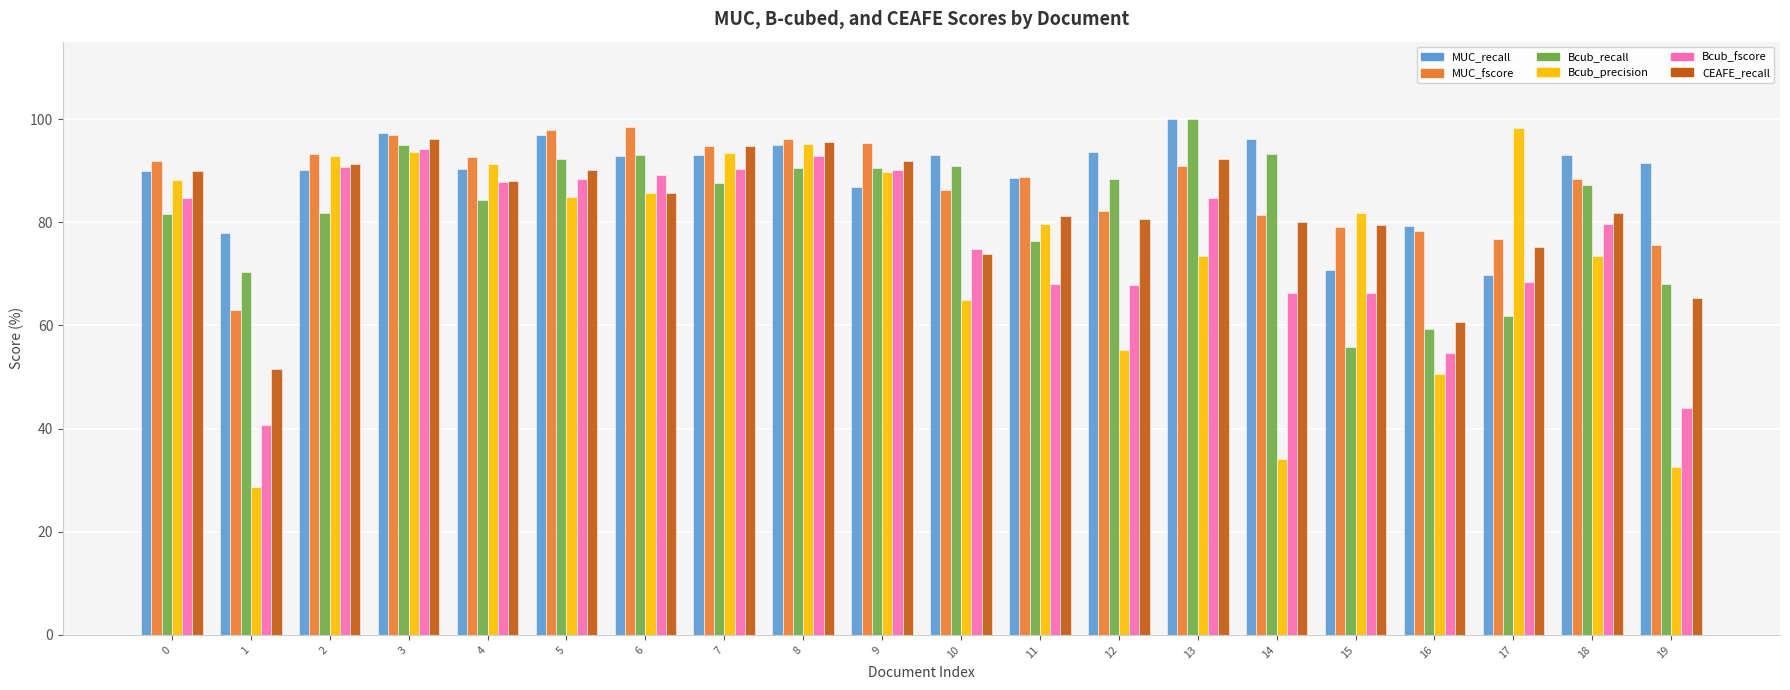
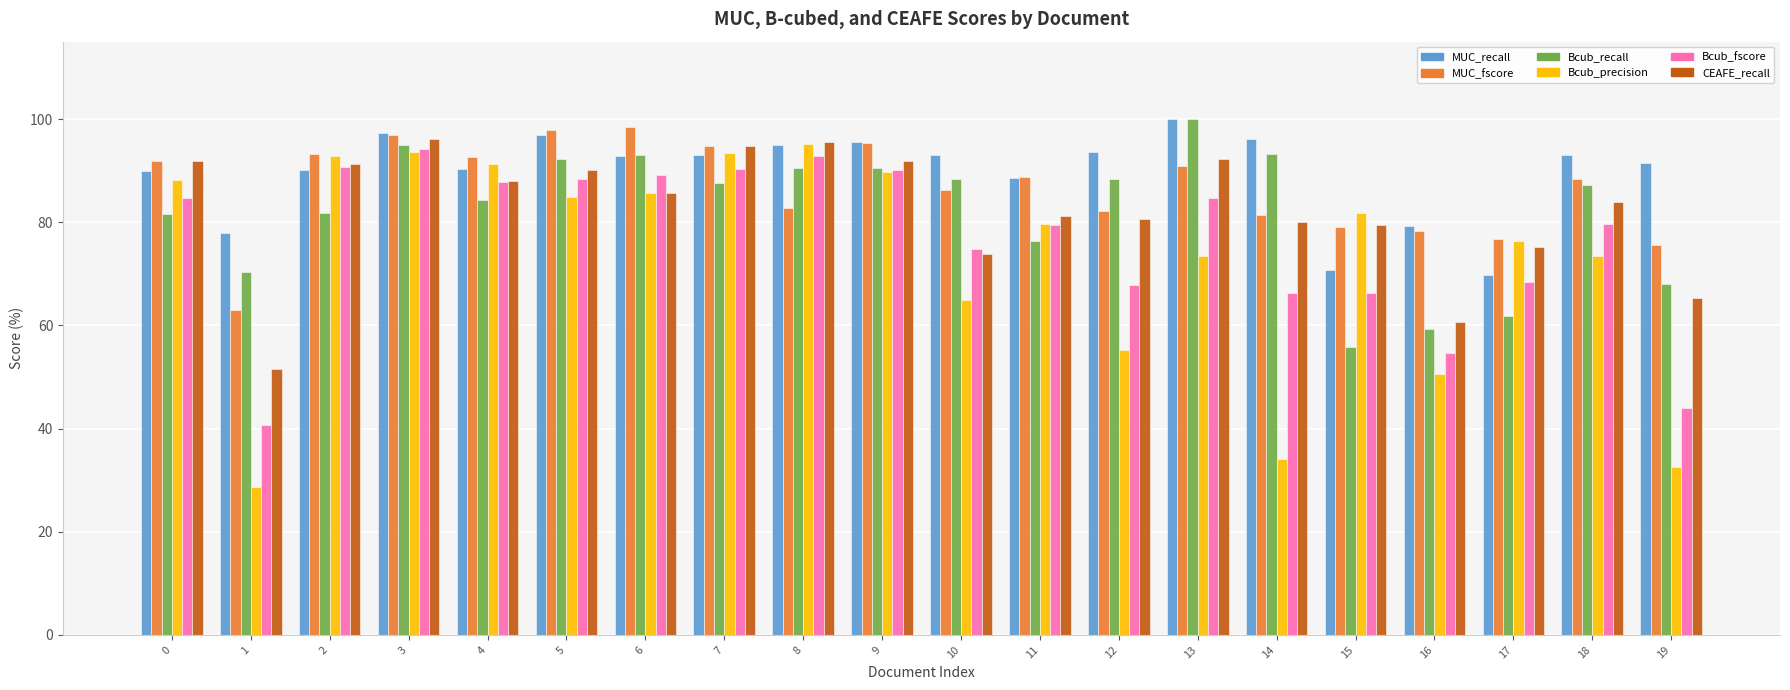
  {
    "MUC_recall": {
      "0": 90,
      "1": 78,
      "2": 90,
      "3": 97,
      "4": 90,
      "5": 97,
      "6": 93,
      "7": 93,
      "8": 95,
-     "9": 87,
+     "9": 96,
      "10": 93,
      "11": 89,
      "12": 94,
      "13": 100,
      "14": 96,
      "15": 71,
      "16": 79,
      "17": 70,
      "18": 93,
      "19": 92
    },
    "MUC_fscore": {
      "0": 92,
      "1": 63,
      "2": 93,
      "3": 97,
      "4": 93,
      "5": 98,
      "6": 99,
      "7": 95,
-     "8": 96,
+     "8": 83,
      "9": 95,
      "10": 86,
      "11": 89,
      "12": 82,
      "13": 91,
      "14": 81,
      "15": 79,
      "16": 78,
      "17": 77,
      "18": 88,
      "19": 76
    },
    "Bcub_recall": {
      "0": 82,
      "1": 70,
      "2": 82,
      "3": 95,
      "4": 84,
      "5": 92,
      "6": 93,
      "7": 88,
      "8": 91,
      "9": 91,
-     "10": 91,
+     "10": 88,
      "11": 76,
      "12": 88,
      "13": 100,
      "14": 93,
      "15": 56,
      "16": 59,
      "17": 62,
      "18": 87,
      "19": 68
    },
    "Bcub_precision": {
      "0": 88,
      "1": 29,
      "2": 93,
      "3": 94,
      "4": 91,
      "5": 85,
      "6": 86,
      "7": 93,
      "8": 95,
      "9": 90,
      "10": 65,
      "11": 80,
      "12": 55,
      "13": 73,
      "14": 34,
      "15": 82,
      "16": 51,
-     "17": 98,
+     "17": 76,
      "18": 73,
      "19": 33
    },
    "Bcub_fscore": {
      "0": 85,
      "1": 41,
      "2": 91,
      "3": 94,
      "4": 88,
      "5": 88,
      "6": 89,
      "7": 90,
      "8": 93,
      "9": 90,
      "10": 75,
-     "11": 68,
+     "11": 80,
      "12": 68,
      "13": 85,
      "14": 66,
      "15": 66,
      "16": 55,
      "17": 68,
      "18": 80,
      "19": 44
    },
    "CEAFE_recall": {
-     "0": 90,
+     "0": 92,
      "1": 51,
      "2": 91,
      "3": 96,
      "4": 88,
      "5": 90,
      "6": 86,
      "7": 95,
      "8": 95,
      "9": 92,
      "10": 74,
      "11": 81,
      "12": 81,
      "13": 92,
      "14": 80,
      "15": 80,
      "16": 61,
      "17": 75,
-     "18": 82,
+     "18": 84,
      "19": 65
    }
  }
